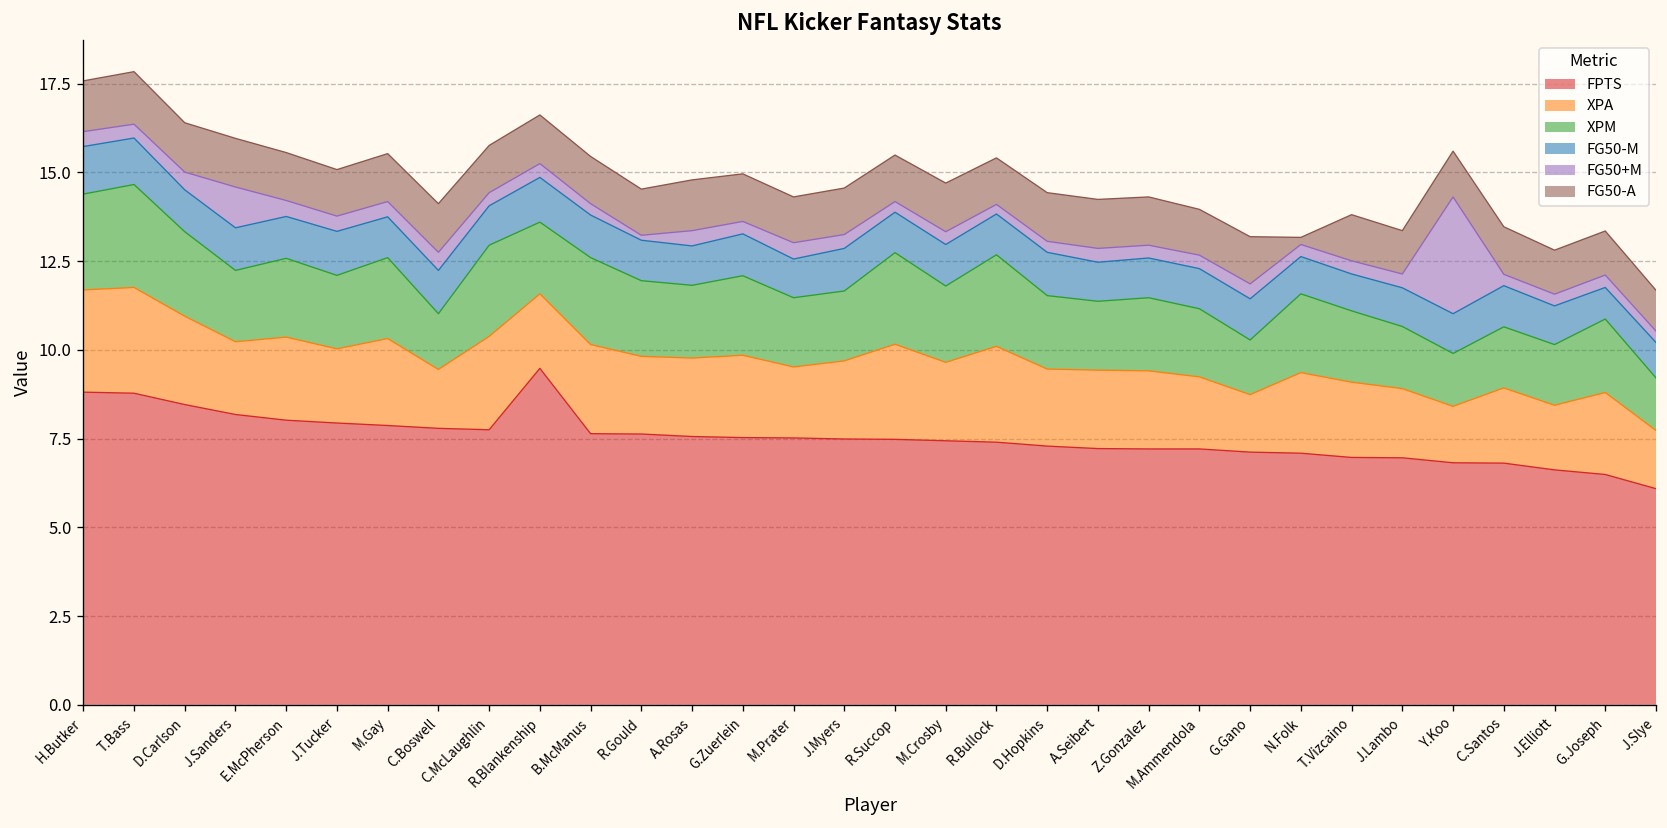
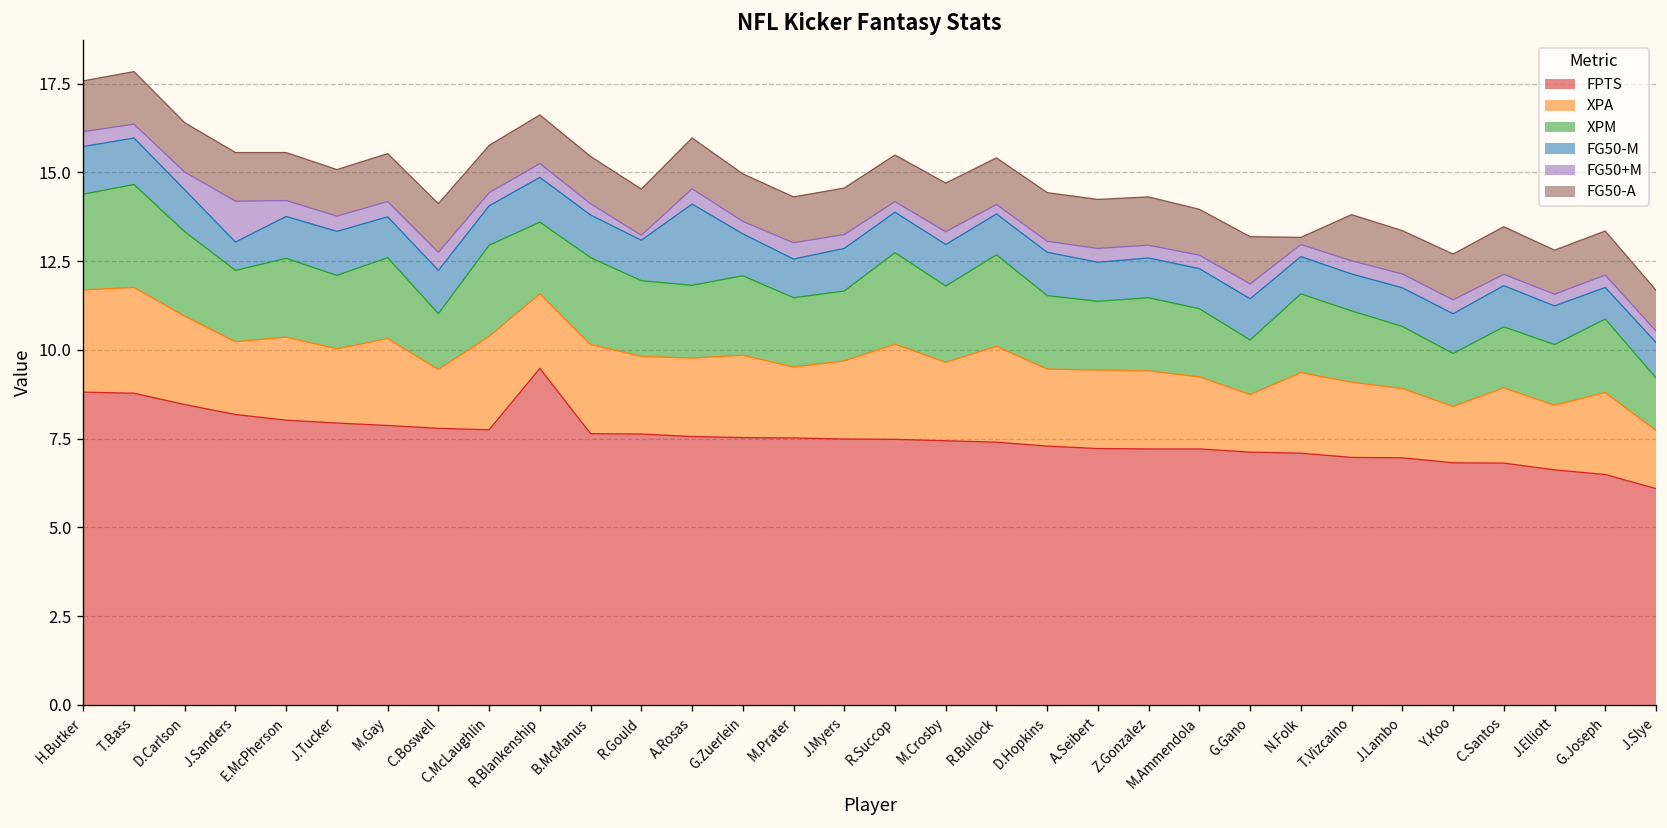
  {
    "FPTS": {
      "H.Butker": 8.8,
      "T.Bass": 8.8,
      "D.Carlson": 8.5,
      "J.Sanders": 8.2,
      "E.McPherson": 8.0,
      "J.Tucker": 7.9,
      "M.Gay": 7.9,
      "C.Boswell": 7.8,
      "C.McLaughlin": 7.8,
      "R.Blankenship": 9.5,
      "B.McManus": 7.6,
      "R.Gould": 7.6,
      "A.Rosas": 7.6,
      "G.Zuerlein": 7.5,
      "M.Prater": 7.5,
      "J.Myers": 7.5,
      "R.Succop": 7.5,
      "M.Crosby": 7.4,
      "R.Bullock": 7.4,
      "D.Hopkins": 7.3,
      "A.Seibert": 7.2,
      "Z.Gonzalez": 7.2,
      "M.Ammendola": 7.2,
      "G.Gano": 7.1,
      "N.Folk": 7.1,
      "T.Vizcaino": 7.0,
      "J.Lambo": 7.0,
      "Y.Koo": 6.8,
      "C.Santos": 6.8,
      "J.Elliott": 6.6,
      "G.Joseph": 6.5,
      "J.Slye": 6.1
    },
    "XPA": {
      "H.Butker": 2.9,
      "T.Bass": 3.0,
      "D.Carlson": 2.5,
      "J.Sanders": 2.1,
      "E.McPherson": 2.3,
      "J.Tucker": 2.1,
      "M.Gay": 2.5,
      "C.Boswell": 1.7,
      "C.McLaughlin": 2.6,
      "R.Blankenship": 2.1,
      "B.McManus": 2.5,
      "R.Gould": 2.2,
      "A.Rosas": 2.2,
      "G.Zuerlein": 2.3,
      "M.Prater": 2.0,
      "J.Myers": 2.2,
      "R.Succop": 2.7,
      "M.Crosby": 2.2,
      "R.Bullock": 2.7,
      "D.Hopkins": 2.2,
      "A.Seibert": 2.2,
      "Z.Gonzalez": 2.2,
      "M.Ammendola": 2.0,
      "G.Gano": 1.6,
      "N.Folk": 2.3,
      "T.Vizcaino": 2.1,
      "J.Lambo": 2.0,
      "Y.Koo": 1.6,
      "C.Santos": 2.1,
      "J.Elliott": 1.8,
      "G.Joseph": 2.3,
      "J.Slye": 1.6
    },
    "XPM": {
      "H.Butker": 2.7,
      "T.Bass": 2.9,
      "D.Carlson": 2.4,
      "J.Sanders": 2.0,
      "E.McPherson": 2.2,
      "J.Tucker": 2.1,
      "M.Gay": 2.3,
      "C.Boswell": 1.6,
      "C.McLaughlin": 2.6,
      "R.Blankenship": 2.0,
      "B.McManus": 2.4,
      "R.Gould": 2.1,
      "A.Rosas": 2.1,
      "G.Zuerlein": 2.2,
      "M.Prater": 1.9,
      "J.Myers": 2.0,
      "R.Succop": 2.6,
      "M.Crosby": 2.2,
      "R.Bullock": 2.6,
      "D.Hopkins": 2.1,
      "A.Seibert": 1.9,
      "Z.Gonzalez": 2.1,
      "M.Ammendola": 1.9,
      "G.Gano": 1.5,
      "N.Folk": 2.2,
      "T.Vizcaino": 2.0,
      "J.Lambo": 1.8,
      "Y.Koo": 1.5,
      "C.Santos": 1.7,
      "J.Elliott": 1.7,
      "G.Joseph": 2.1,
      "J.Slye": 1.5
    },
    "FG50-M": {
      "H.Butker": 1.3,
      "T.Bass": 1.3,
      "D.Carlson": 1.2,
-     "J.Sanders": 1.2,
+     "J.Sanders": 0.8,
      "E.McPherson": 1.2,
      "J.Tucker": 1.2,
      "M.Gay": 1.2,
      "C.Boswell": 1.2,
      "C.McLaughlin": 1.1,
      "R.Blankenship": 1.3,
      "B.McManus": 1.2,
      "R.Gould": 1.1,
-     "A.Rosas": 1.1,
+     "A.Rosas": 2.3,
      "G.Zuerlein": 1.2,
      "M.Prater": 1.1,
      "J.Myers": 1.2,
      "R.Succop": 1.1,
      "M.Crosby": 1.2,
      "R.Bullock": 1.2,
      "D.Hopkins": 1.2,
      "A.Seibert": 1.1,
      "Z.Gonzalez": 1.1,
      "M.Ammendola": 1.1,
      "G.Gano": 1.2,
      "N.Folk": 1.1,
      "T.Vizcaino": 1.0,
      "J.Lambo": 1.1,
      "Y.Koo": 1.1,
      "C.Santos": 1.2,
      "J.Elliott": 1.1,
      "G.Joseph": 0.9,
      "J.Slye": 1.0
    },
    "FG50+M": {
      "H.Butker": 0.4,
      "T.Bass": 0.4,
      "D.Carlson": 0.5,
      "J.Sanders": 1.2,
      "E.McPherson": 0.4,
      "J.Tucker": 0.4,
      "M.Gay": 0.4,
      "C.Boswell": 0.5,
      "C.McLaughlin": 0.4,
      "R.Blankenship": 0.4,
      "B.McManus": 0.3,
      "R.Gould": 0.1,
      "A.Rosas": 0.4,
      "G.Zuerlein": 0.3,
      "M.Prater": 0.5,
      "J.Myers": 0.4,
      "R.Succop": 0.3,
      "M.Crosby": 0.4,
      "R.Bullock": 0.3,
      "D.Hopkins": 0.3,
      "A.Seibert": 0.4,
      "Z.Gonzalez": 0.4,
      "M.Ammendola": 0.4,
      "G.Gano": 0.4,
      "N.Folk": 0.3,
      "T.Vizcaino": 0.4,
      "J.Lambo": 0.4,
-     "Y.Koo": 3.3,
+     "Y.Koo": 0.4,
      "C.Santos": 0.3,
      "J.Elliott": 0.3,
      "G.Joseph": 0.3,
      "J.Slye": 0.3
    },
    "FG50-A": {
      "H.Butker": 1.4,
      "T.Bass": 1.5,
      "D.Carlson": 1.4,
      "J.Sanders": 1.4,
      "E.McPherson": 1.3,
      "J.Tucker": 1.3,
      "M.Gay": 1.3,
      "C.Boswell": 1.4,
      "C.McLaughlin": 1.3,
      "R.Blankenship": 1.4,
      "B.McManus": 1.3,
      "R.Gould": 1.3,
      "A.Rosas": 1.4,
      "G.Zuerlein": 1.3,
      "M.Prater": 1.3,
      "J.Myers": 1.3,
      "R.Succop": 1.3,
      "M.Crosby": 1.4,
      "R.Bullock": 1.3,
      "D.Hopkins": 1.4,
      "A.Seibert": 1.4,
      "Z.Gonzalez": 1.4,
      "M.Ammendola": 1.3,
      "G.Gano": 1.3,
      "N.Folk": 0.2,
      "T.Vizcaino": 1.3,
      "J.Lambo": 1.2,
      "Y.Koo": 1.3,
      "C.Santos": 1.3,
      "J.Elliott": 1.2,
      "G.Joseph": 1.2,
      "J.Slye": 1.2
    }
  }
